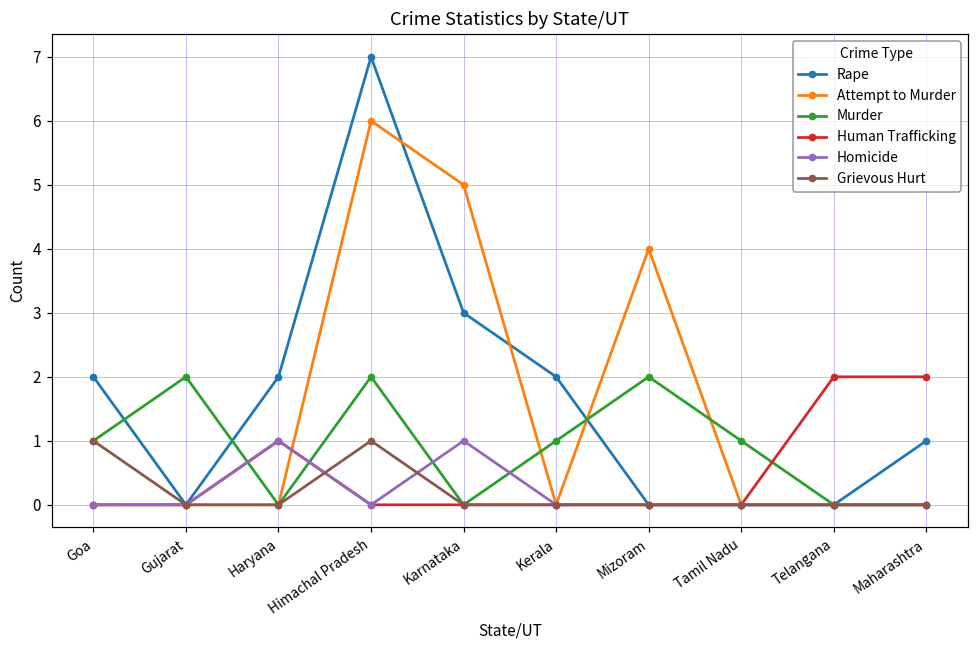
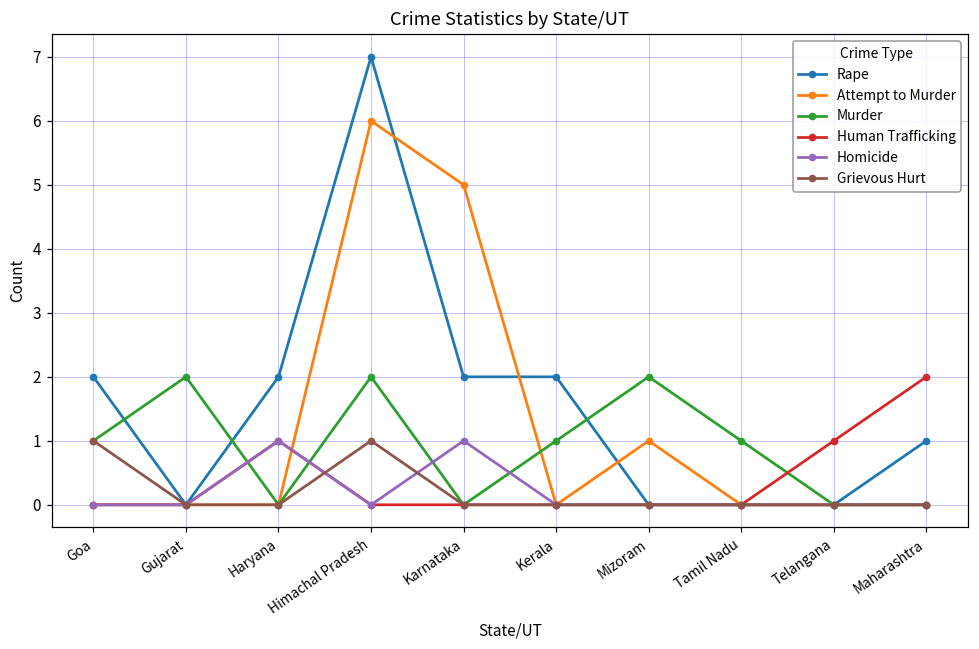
  {
    "Rape": {
      "Goa": 2,
      "Haryana": 2,
      "Himachal Pradesh": 7,
-     "Karnataka": 3,
+     "Karnataka": 2,
      "Kerala": 2,
      "Maharashtra": 1
    },
    "Attempt to Murder": {
      "Himachal Pradesh": 6,
      "Karnataka": 5,
-     "Mizoram": 4
+     "Mizoram": 1
    },
    "Murder": {
      "Gujarat": 2,
      "Himachal Pradesh": 2,
      "Kerala": 1,
      "Mizoram": 2,
      "Tamil Nadu": 1
    },
    "Human Trafficking": {
-     "Telangana": 2,
+     "Telangana": 1,
      "Maharashtra": 2
    },
    "Homicide": {
      "Karnataka": 1
    },
    "Grievous Hurt": {
      "Himachal Pradesh": 1
    }
  }
